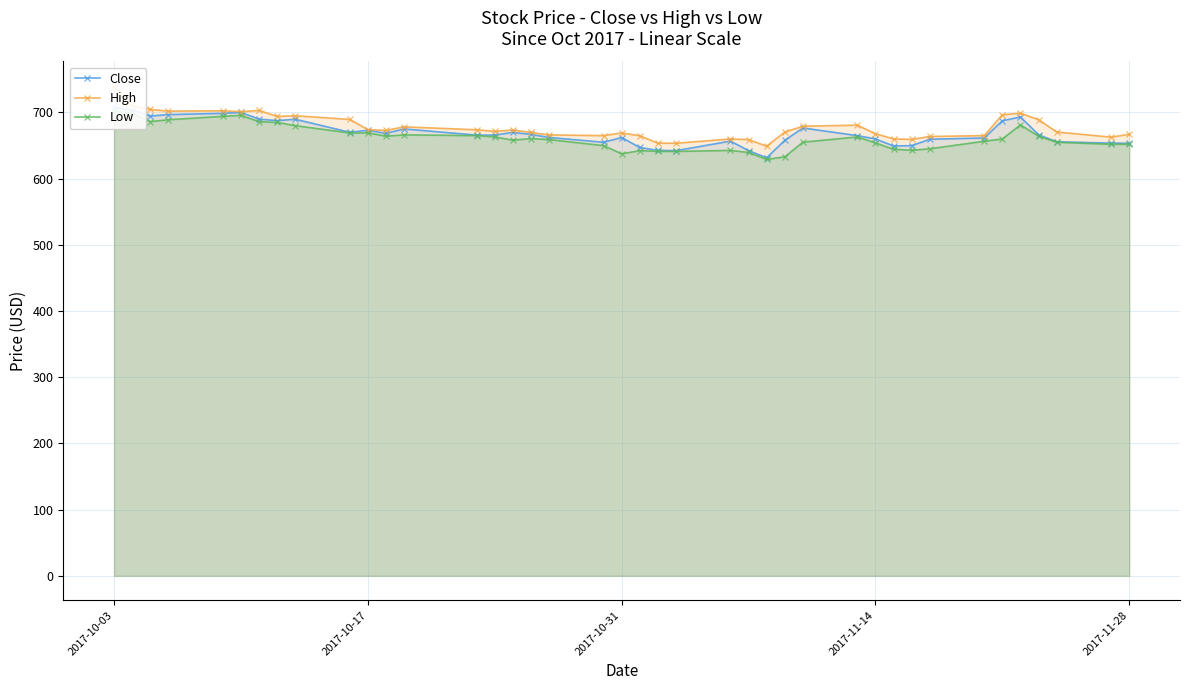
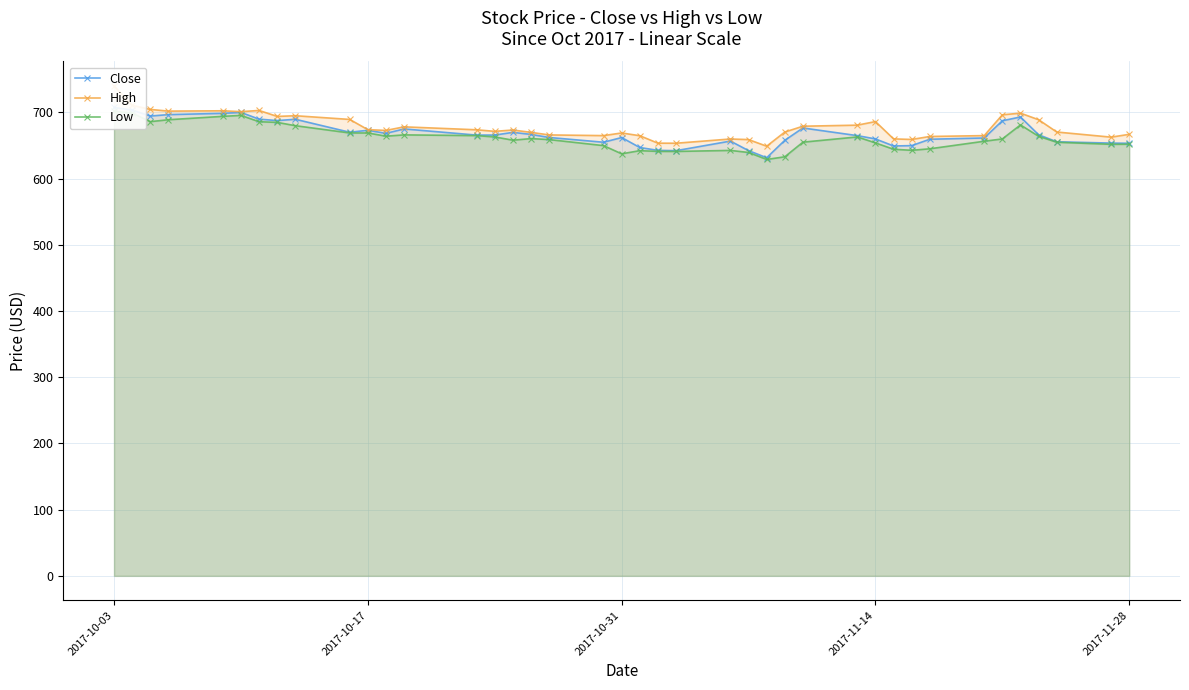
  {
    "Close": {
      "2017-10-31": 660,
      "2017-11-14": 660
    },
    "High": {
      "2017-10-31": 670,
-     "2017-11-14": 670,
+     "2017-11-14": 690,
      "2017-11-28": 670
    },
    "Low": {
      "2017-10-17": 670,
      "2017-10-31": 640,
      "2017-11-14": 650
    }
  }
